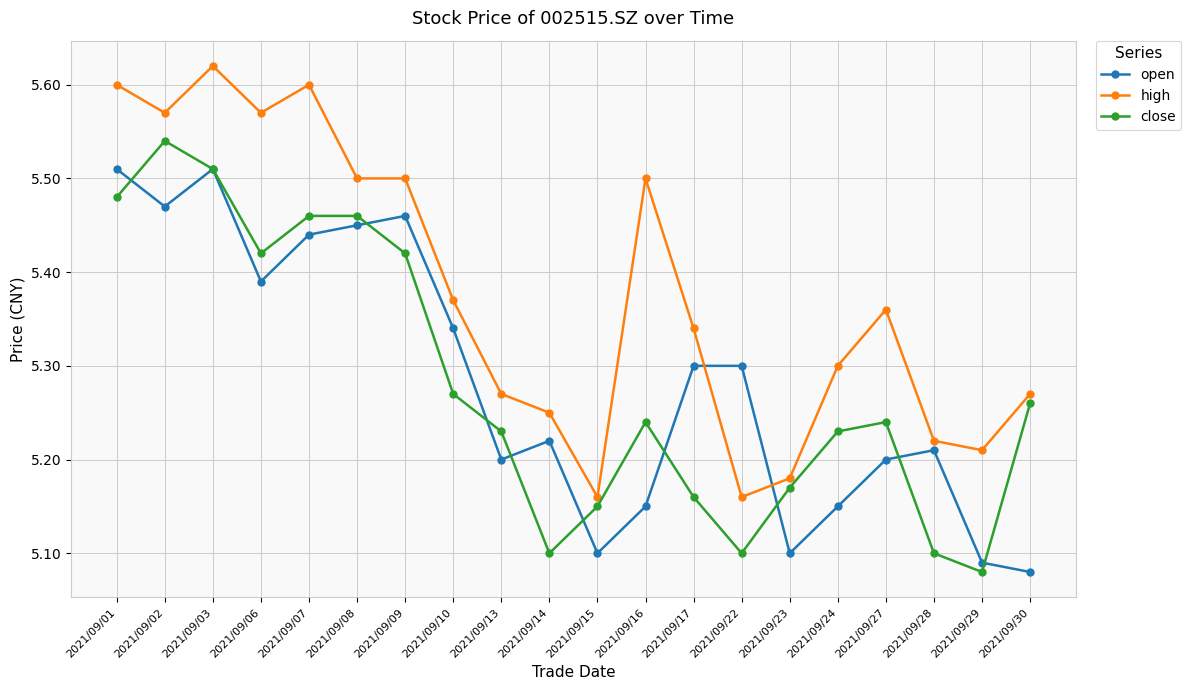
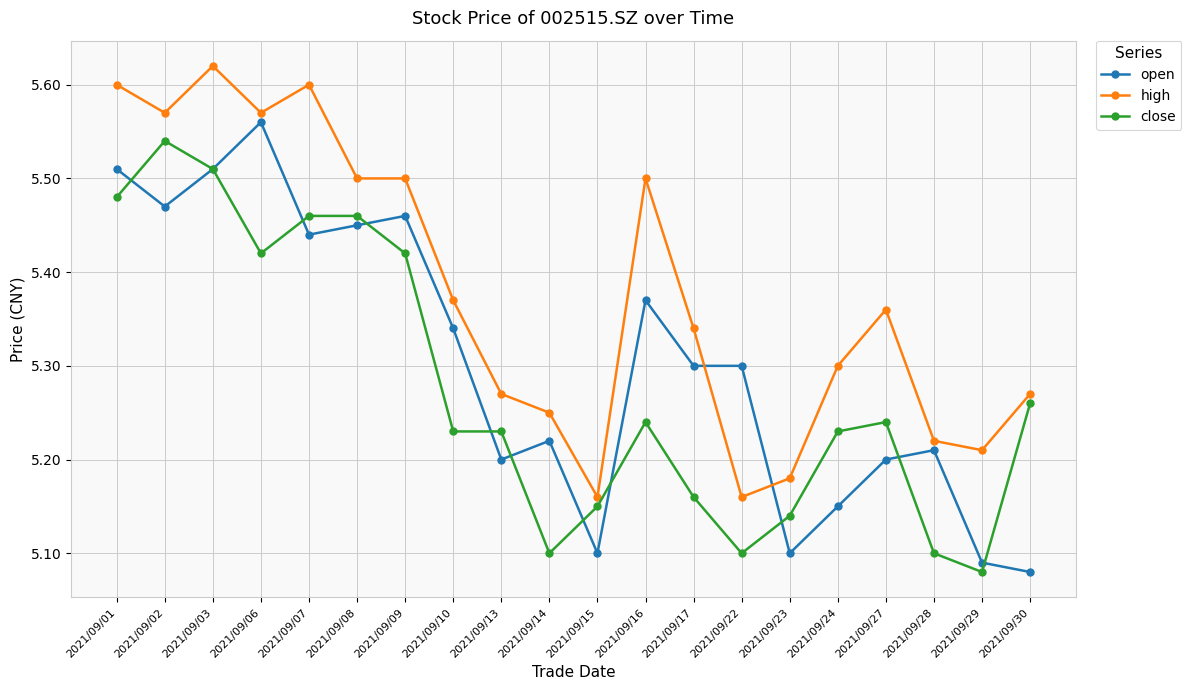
  {
    "open": {
      "2021/09/01": 5.51,
      "2021/09/02": 5.47,
-     "2021/09/06": 5.39,
+     "2021/09/06": 5.56,
      "2021/09/07": 5.44,
      "2021/09/08": 5.45,
      "2021/09/09": 5.46,
      "2021/09/10": 5.34,
      "2021/09/13": 5.20,
      "2021/09/14": 5.22,
      "2021/09/15": 5.10,
-     "2021/09/16": 5.15,
+     "2021/09/16": 5.37,
      "2021/09/17": 5.30,
      "2021/09/22": 5.30,
      "2021/09/23": 5.10,
      "2021/09/24": 5.15,
      "2021/09/27": 5.20,
      "2021/09/28": 5.21,
      "2021/09/29": 5.09,
      "2021/09/30": 5.08
    },
    "high": {
      "2021/09/01": 5.60,
      "2021/09/02": 5.57,
      "2021/09/03": 5.62,
      "2021/09/06": 5.57,
      "2021/09/07": 5.60,
      "2021/09/08": 5.50,
      "2021/09/09": 5.50,
      "2021/09/10": 5.37,
      "2021/09/13": 5.27,
      "2021/09/14": 5.25,
      "2021/09/15": 5.16,
      "2021/09/16": 5.50,
      "2021/09/17": 5.34,
      "2021/09/22": 5.16,
      "2021/09/23": 5.18,
      "2021/09/24": 5.30,
      "2021/09/27": 5.36,
      "2021/09/28": 5.22,
      "2021/09/29": 5.21,
      "2021/09/30": 5.27
    },
    "close": {
      "2021/09/01": 5.48,
      "2021/09/02": 5.54,
      "2021/09/06": 5.42,
      "2021/09/07": 5.46,
      "2021/09/08": 5.46,
      "2021/09/09": 5.42,
-     "2021/09/10": 5.27,
+     "2021/09/10": 5.23,
      "2021/09/13": 5.23,
      "2021/09/14": 5.10,
      "2021/09/15": 5.15,
      "2021/09/16": 5.24,
      "2021/09/17": 5.16,
      "2021/09/22": 5.10,
-     "2021/09/23": 5.17,
+     "2021/09/23": 5.14,
      "2021/09/24": 5.23,
      "2021/09/27": 5.24,
      "2021/09/28": 5.10,
      "2021/09/29": 5.08,
      "2021/09/30": 5.26
    }
  }
